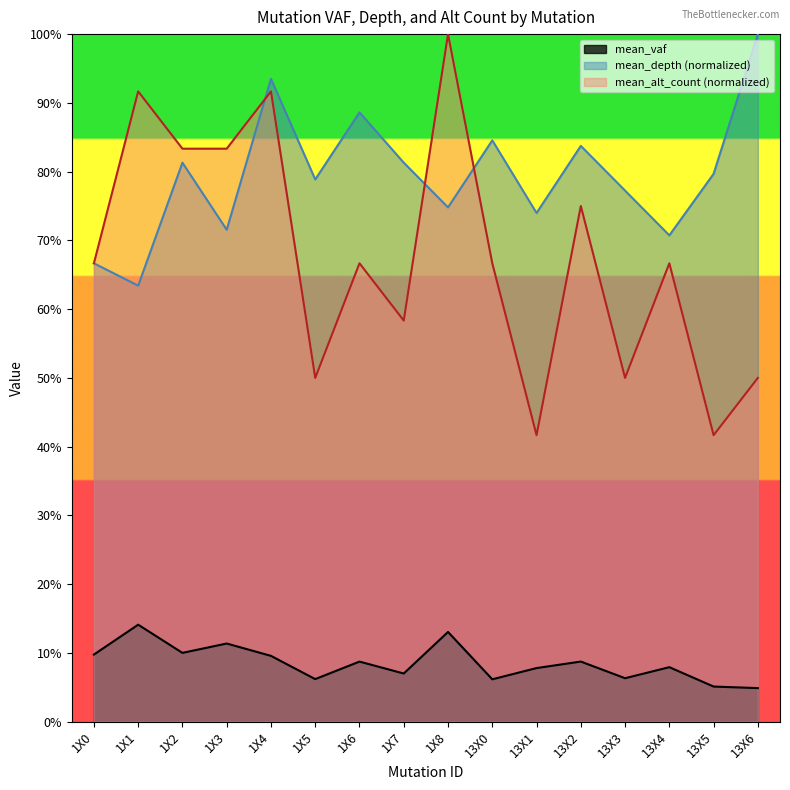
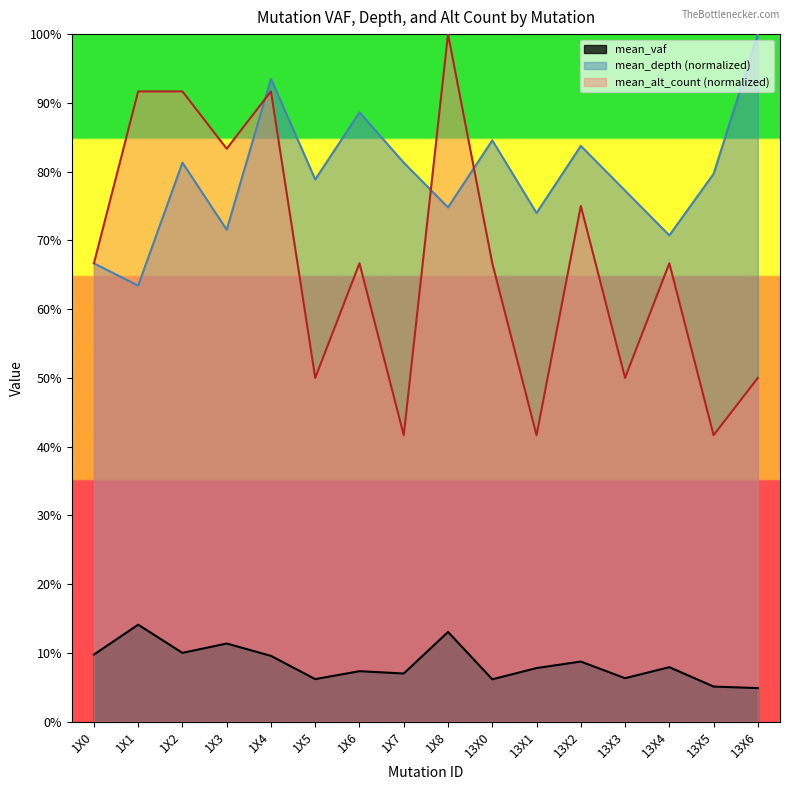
  {
    "mean_vaf": {
      "1X0": "10%",
      "1X1": "14%",
      "1X2": "10%",
      "1X3": "11%",
      "1X4": "10%",
      "1X5": "6%",
-     "1X6": "9%",
+     "1X6": "7%",
      "1X7": "7%",
      "1X8": "13%",
      "13X0": "6%",
      "13X1": "8%",
      "13X2": "9%",
      "13X3": "6%",
      "13X4": "8%",
      "13X5": "5%",
      "13X6": "5%"
    },
    "mean_depth (normalized)": {
      "1X1": "63%",
      "1X2": "81%",
      "1X3": "72%",
      "1X4": "93%",
      "1X5": "79%",
      "1X6": "89%",
      "1X7": "81%",
      "1X8": "75%",
      "13X0": "85%",
      "13X1": "74%",
      "13X2": "84%",
      "13X3": "77%",
      "13X4": "71%",
      "13X5": "80%",
      "13X6": "100%"
    },
    "mean_alt_count (normalized)": {
      "1X1": "92%",
-     "1X2": "83%",
+     "1X2": "92%",
      "1X3": "83%",
      "1X4": "92%",
      "1X5": "50%",
      "1X6": "67%",
-     "1X7": "58%",
+     "1X7": "42%",
      "1X8": "100%",
      "13X0": "67%",
      "13X1": "42%",
      "13X2": "75%",
      "13X3": "50%",
      "13X4": "67%",
      "13X5": "42%",
      "13X6": "50%"
    }
  }
